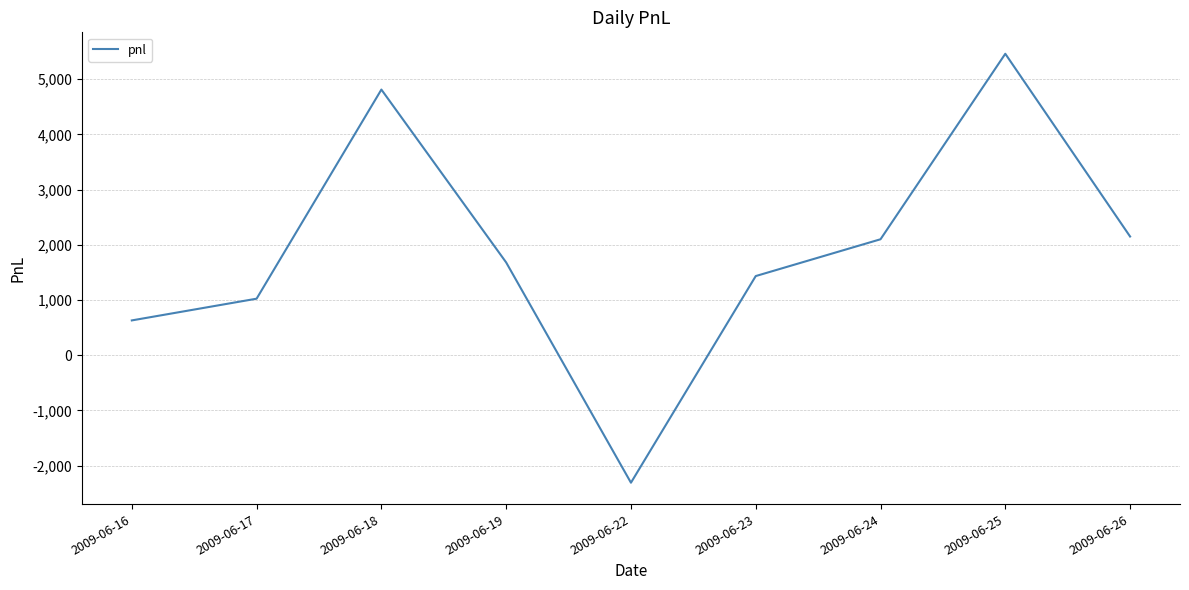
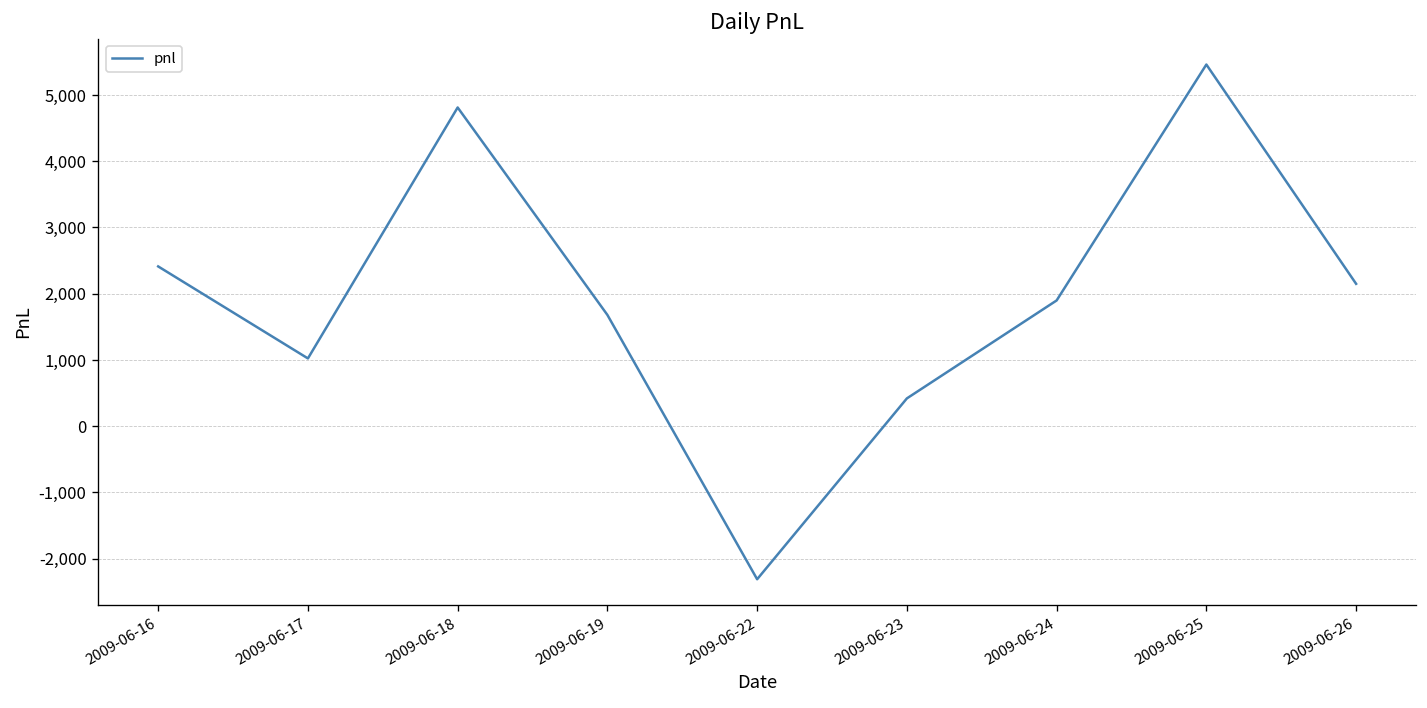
  {
-   "2009-06-16": "600",
+   "2009-06-16": "2,400",
    "2009-06-17": "1,000",
    "2009-06-18": "4,800",
    "2009-06-19": "1,700",
    "2009-06-22": "-2,300",
-   "2009-06-23": "1,400",
-   "2009-06-24": "2,100",
+   "2009-06-23": "400",
+   "2009-06-24": "1,900",
    "2009-06-25": "5,500",
    "2009-06-26": "2,100"
  }
